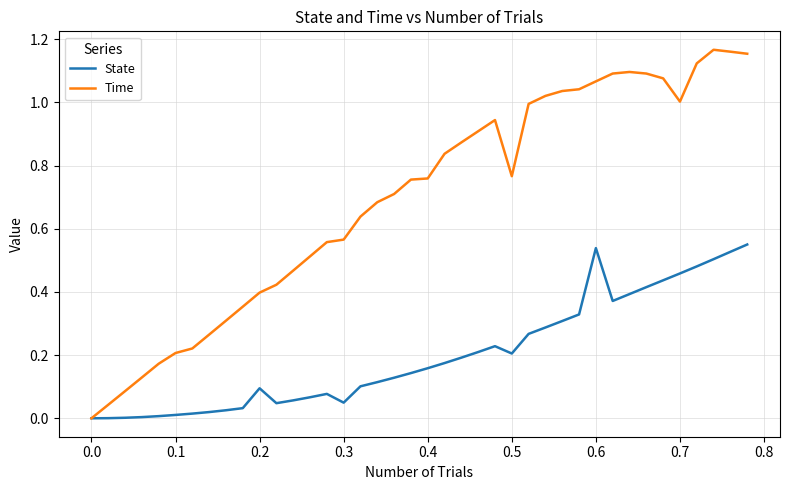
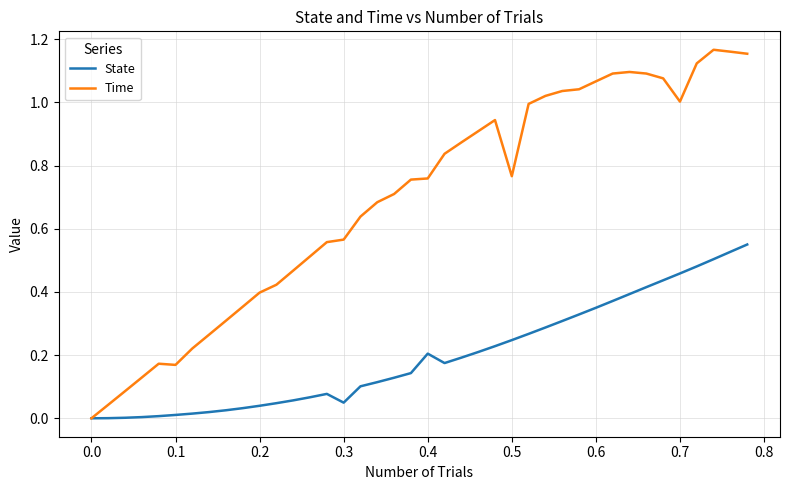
  {
    "State": {
      "0.1": 0.01,
-     "0.2": 0.10,
+     "0.2": 0.04,
      "0.3": 0.05,
-     "0.4": 0.16,
-     "0.5": 0.21,
-     "0.6": 0.54,
+     "0.4": 0.20,
+     "0.5": 0.25,
+     "0.6": 0.35,
      "0.7": 0.46
    },
    "Time": {
-     "0.1": 0.21,
+     "0.1": 0.17,
      "0.2": 0.40,
      "0.3": 0.57,
      "0.4": 0.76,
      "0.5": 0.77,
      "0.6": 1.07,
      "0.7": 1.00
    }
  }
